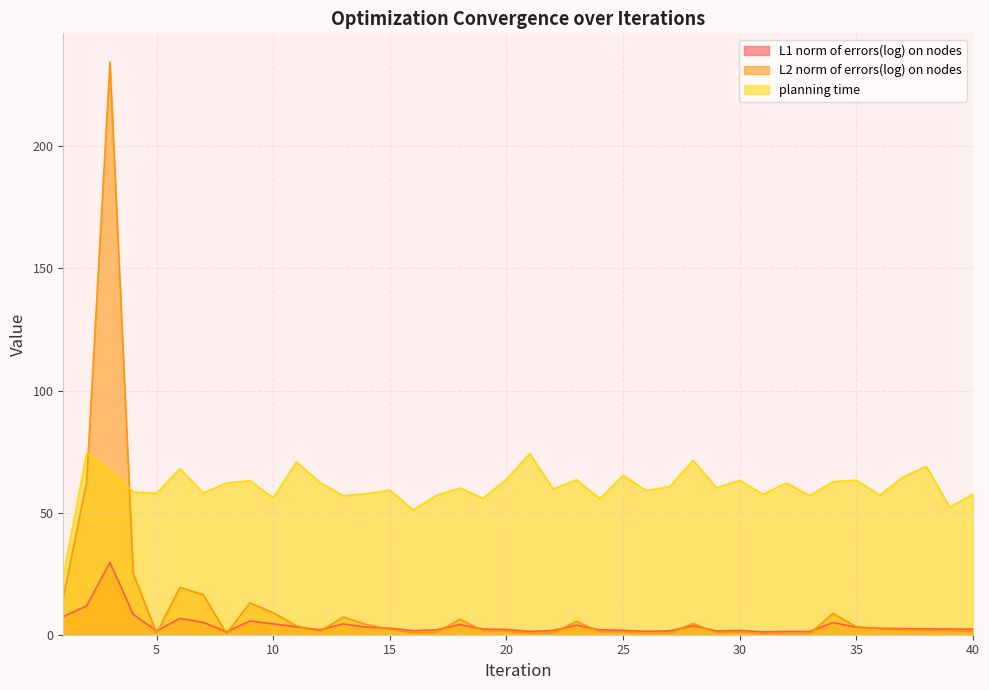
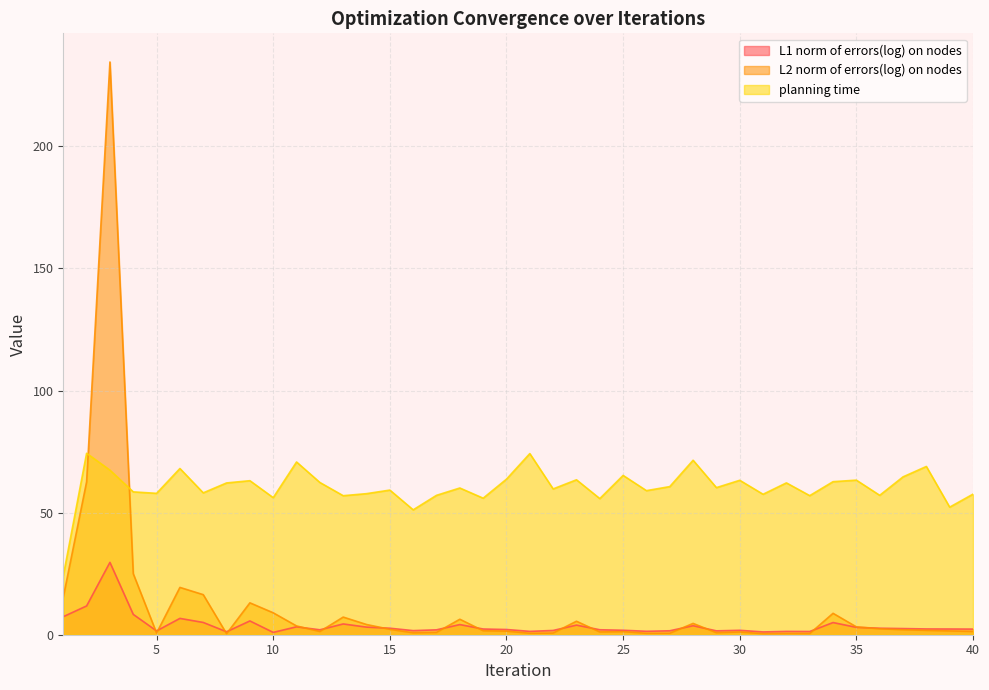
  {
    "L1 norm of errors(log) on nodes": {
-     "10": 4
+     "10": 1
    }
  }
